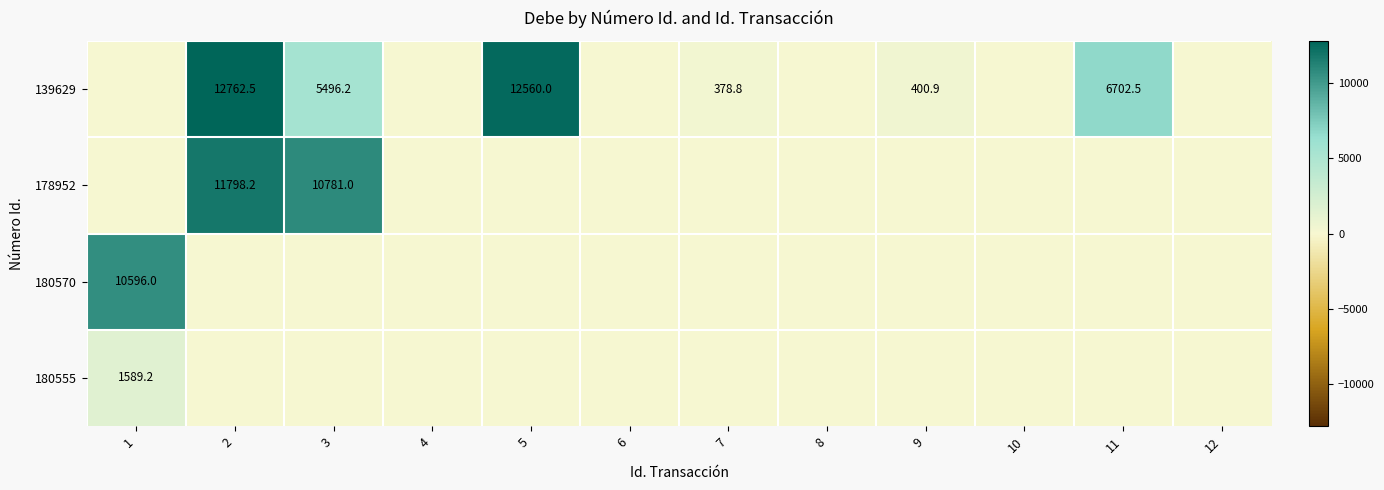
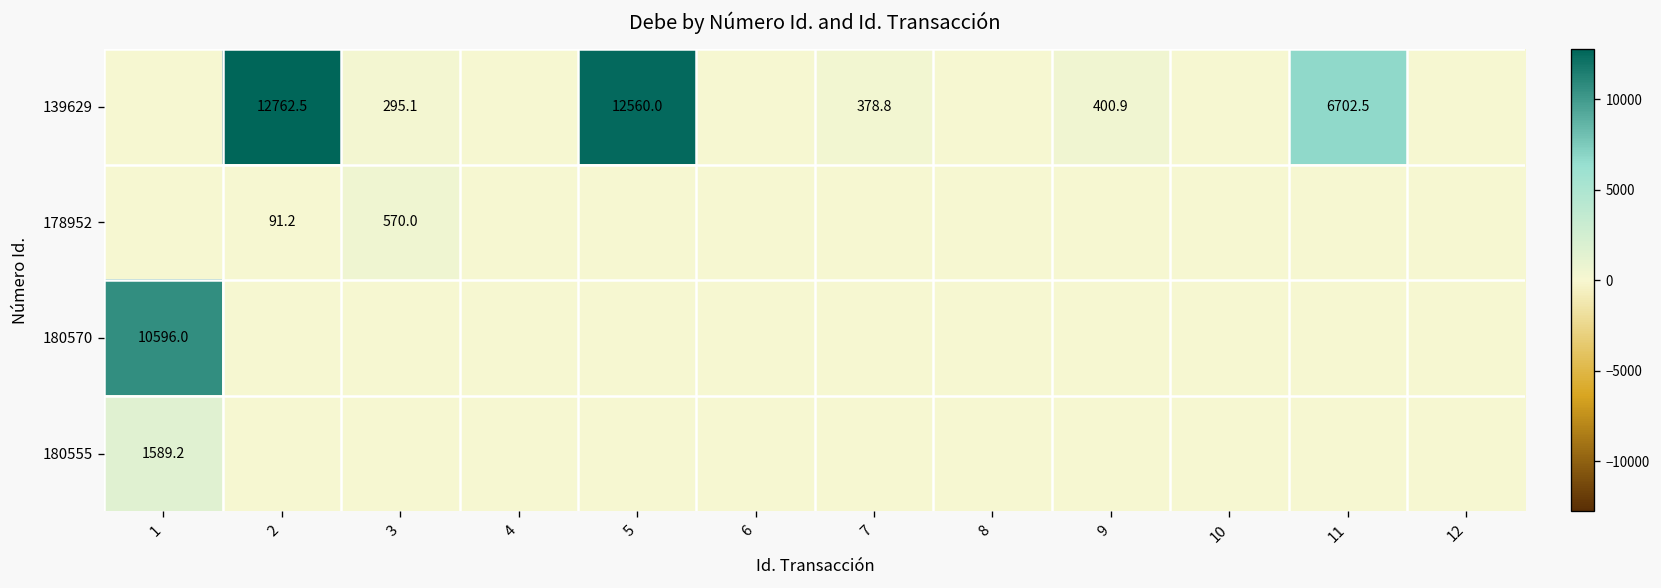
  {
    "139629": {
      "2": 12762.5,
-     "3": 5496.2,
+     "3": 295.1,
      "5": 12560.0,
      "7": 378.8,
      "9": 400.9,
      "11": 6702.5
    },
    "178952": {
-     "2": 11798.2,
-     "3": 10781.0
+     "2": 91.2,
+     "3": 570.0
    },
    "180570": {
      "1": 10596.0
    },
    "180555": {
      "1": 1589.2
    }
  }
